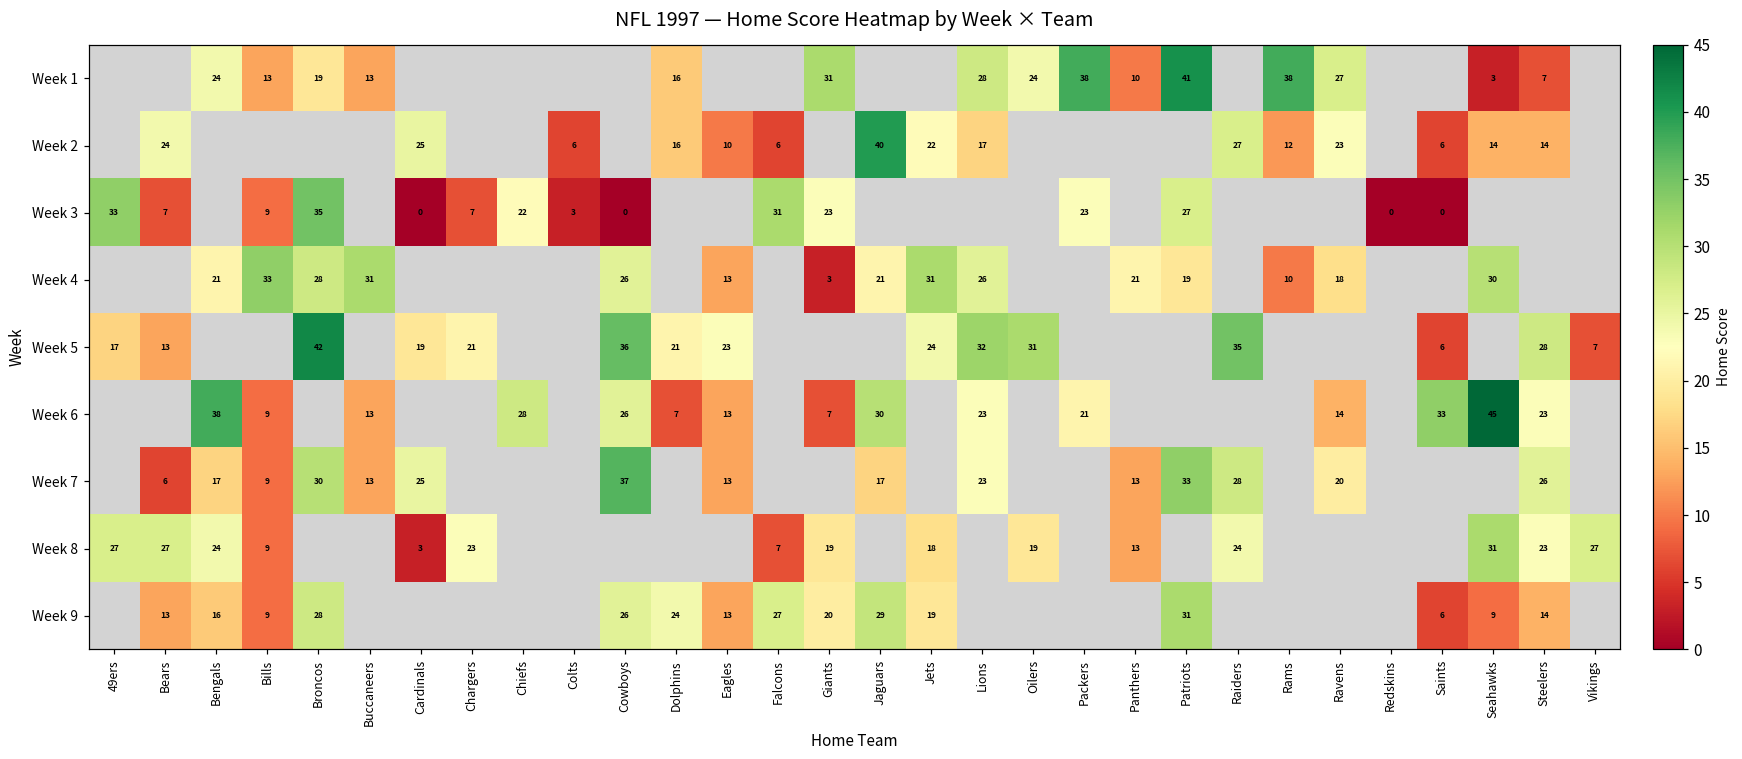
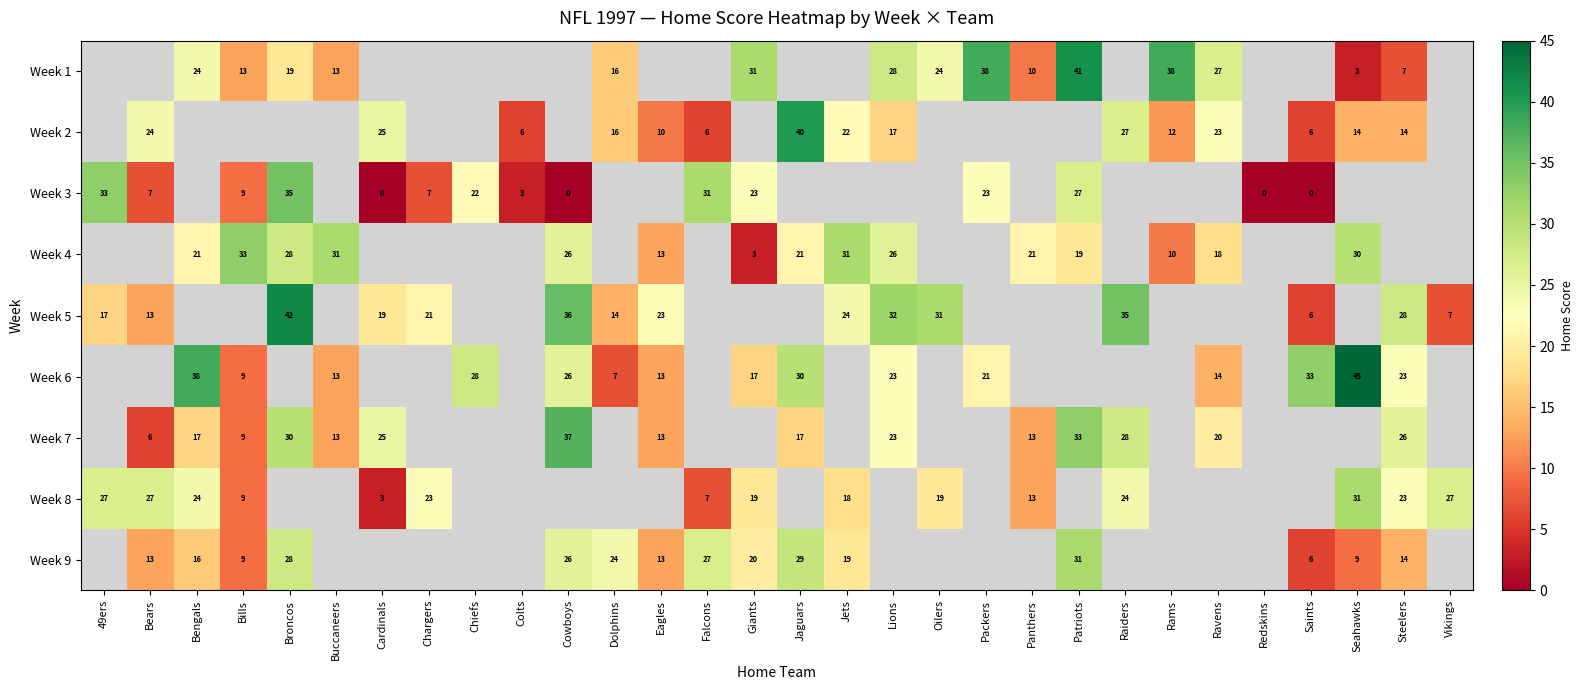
  {
    "Week 1": {
      "Bengals": 24,
      "Bills": 13,
      "Broncos": 19,
      "Buccaneers": 13,
      "Dolphins": 16,
      "Giants": 31,
      "Lions": 28,
      "Oilers": 24,
      "Packers": 38,
      "Panthers": 10,
      "Patriots": 41,
      "Rams": 38,
      "Ravens": 27,
      "Seahawks": 3,
      "Steelers": 7
    },
    "Week 2": {
      "Bears": 24,
      "Cardinals": 25,
      "Colts": 6,
      "Dolphins": 16,
      "Eagles": 10,
      "Falcons": 6,
      "Jaguars": 40,
      "Jets": 22,
      "Lions": 17,
      "Raiders": 27,
      "Rams": 12,
      "Ravens": 23,
      "Saints": 6,
      "Seahawks": 14,
      "Steelers": 14
    },
    "Week 3": {
      "49ers": 33,
      "Bears": 7,
      "Bills": 9,
      "Broncos": 35,
      "Cardinals": 0,
      "Chargers": 7,
      "Chiefs": 22,
      "Colts": 3,
      "Cowboys": 0,
      "Falcons": 31,
      "Giants": 23,
      "Packers": 23,
      "Patriots": 27,
      "Redskins": 0,
      "Saints": 0
    },
    "Week 4": {
      "Bengals": 21,
      "Bills": 33,
      "Broncos": 28,
      "Buccaneers": 31,
      "Cowboys": 26,
      "Eagles": 13,
      "Giants": 3,
      "Jaguars": 21,
      "Jets": 31,
      "Lions": 26,
      "Panthers": 21,
      "Patriots": 19,
      "Rams": 10,
      "Ravens": 18,
      "Seahawks": 30
    },
    "Week 5": {
      "49ers": 17,
      "Bears": 13,
      "Broncos": 42,
      "Cardinals": 19,
      "Chargers": 21,
      "Cowboys": 36,
-     "Dolphins": 21,
+     "Dolphins": 14,
      "Eagles": 23,
      "Jets": 24,
      "Lions": 32,
      "Oilers": 31,
      "Raiders": 35,
      "Saints": 6,
      "Steelers": 28,
      "Vikings": 7
    },
    "Week 6": {
      "Bengals": 38,
      "Bills": 9,
      "Buccaneers": 13,
      "Chiefs": 28,
      "Cowboys": 26,
      "Dolphins": 7,
      "Eagles": 13,
-     "Giants": 7,
+     "Giants": 17,
      "Jaguars": 30,
      "Lions": 23,
      "Packers": 21,
      "Ravens": 14,
      "Saints": 33,
      "Seahawks": 45,
      "Steelers": 23
    },
    "Week 7": {
      "Bears": 6,
      "Bengals": 17,
      "Bills": 9,
      "Broncos": 30,
      "Buccaneers": 13,
      "Cardinals": 25,
      "Cowboys": 37,
      "Eagles": 13,
      "Jaguars": 17,
      "Lions": 23,
      "Panthers": 13,
      "Patriots": 33,
      "Raiders": 28,
      "Ravens": 20,
      "Steelers": 26
    },
    "Week 8": {
      "49ers": 27,
      "Bears": 27,
      "Bengals": 24,
      "Bills": 9,
      "Cardinals": 3,
      "Chargers": 23,
      "Falcons": 7,
      "Giants": 19,
      "Jets": 18,
      "Oilers": 19,
      "Panthers": 13,
      "Raiders": 24,
      "Seahawks": 31,
      "Steelers": 23,
      "Vikings": 27
    },
    "Week 9": {
      "Bears": 13,
      "Bengals": 16,
      "Bills": 9,
      "Broncos": 28,
      "Cowboys": 26,
      "Dolphins": 24,
      "Eagles": 13,
      "Falcons": 27,
      "Giants": 20,
      "Jaguars": 29,
      "Jets": 19,
      "Patriots": 31,
      "Saints": 6,
      "Seahawks": 9,
      "Steelers": 14
    }
  }
